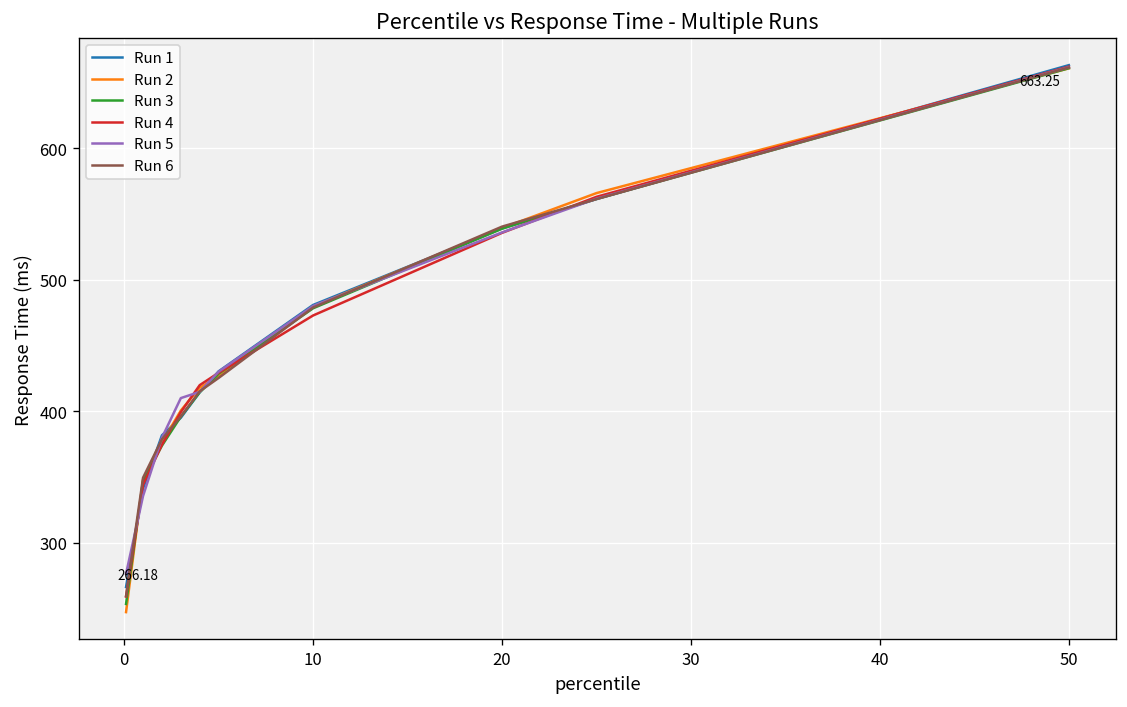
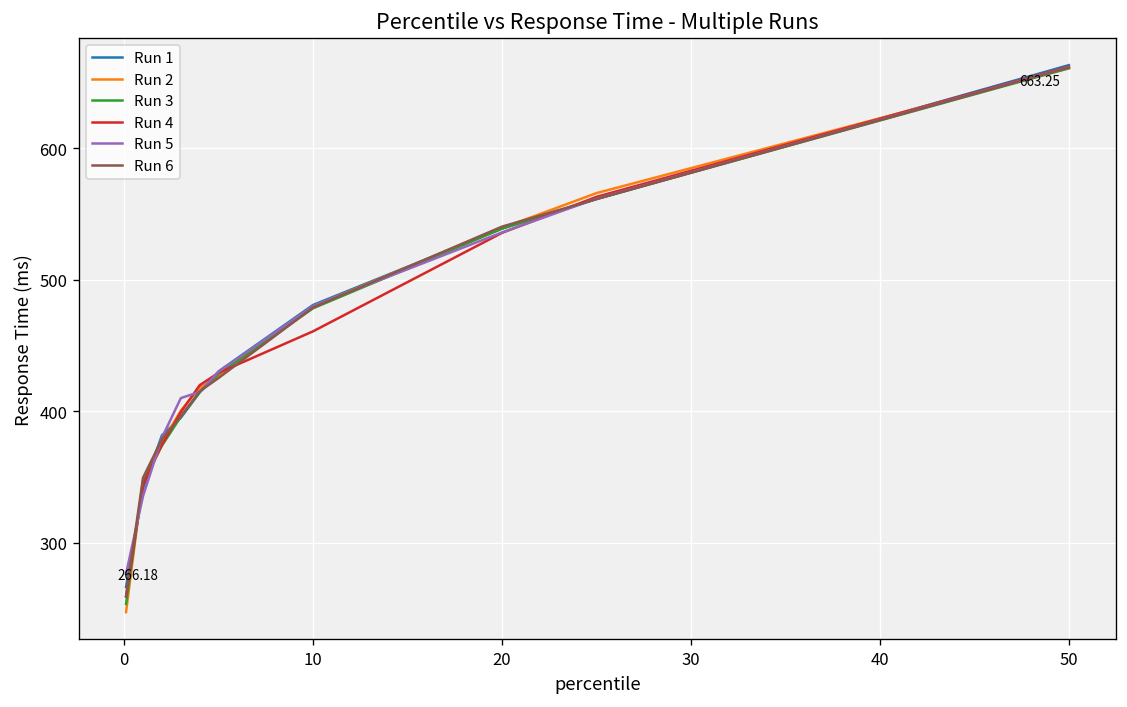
  {
    "Run 4": {
-     "10": 473
+     "10": 461
    }
  }
